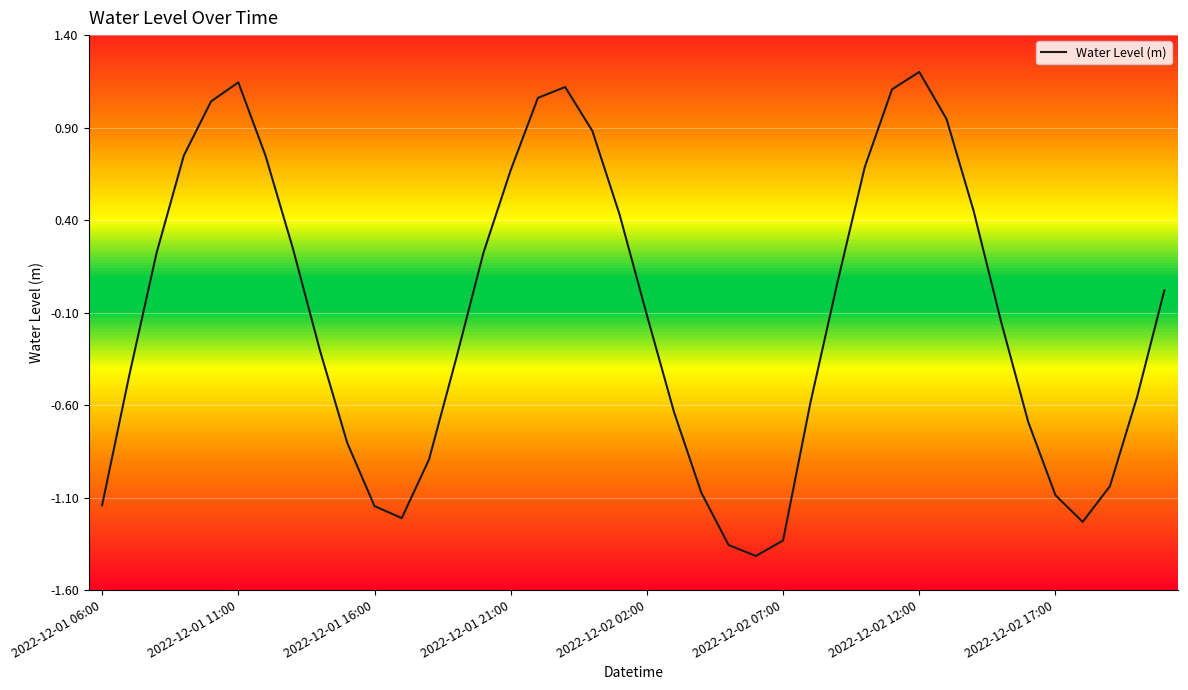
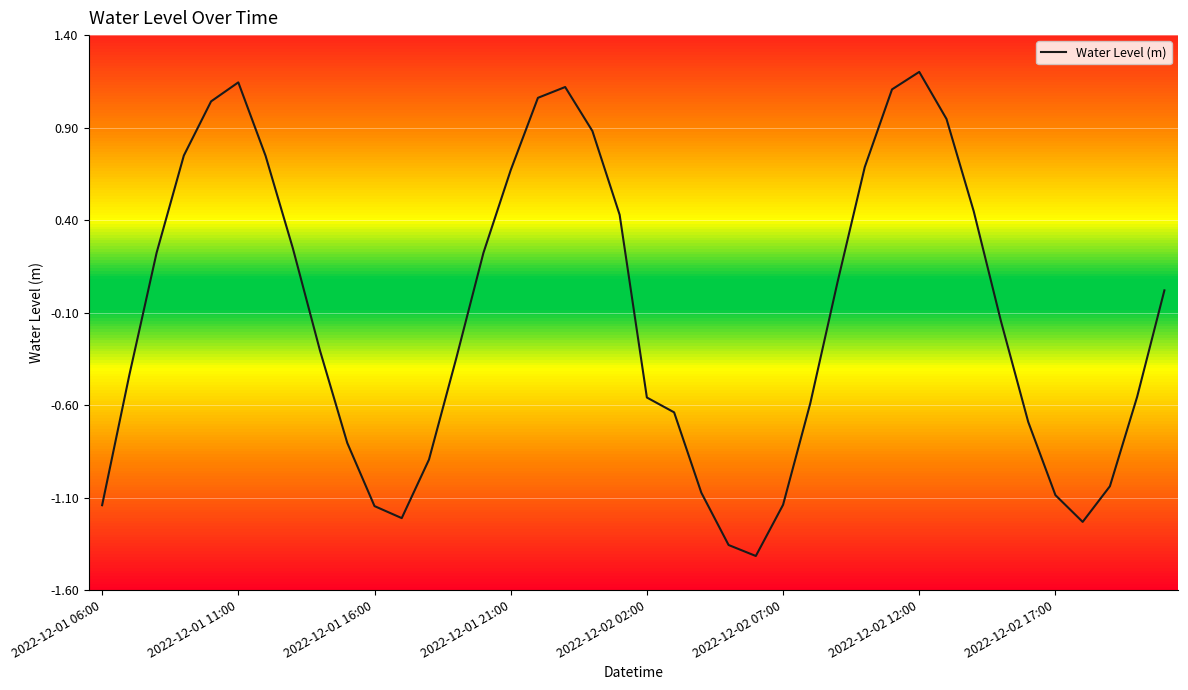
  {
    "Water Level (m)": {
      "2022-12-01 06:00": -1.14,
      "2022-12-01 11:00": 1.14,
      "2022-12-01 16:00": -1.15,
      "2022-12-01 21:00": 0.67,
-     "2022-12-02 02:00": -0.11,
-     "2022-12-02 07:00": -1.33,
+     "2022-12-02 02:00": -0.56,
+     "2022-12-02 07:00": -1.14,
      "2022-12-02 12:00": 1.20,
      "2022-12-02 17:00": -1.09
    }
  }
